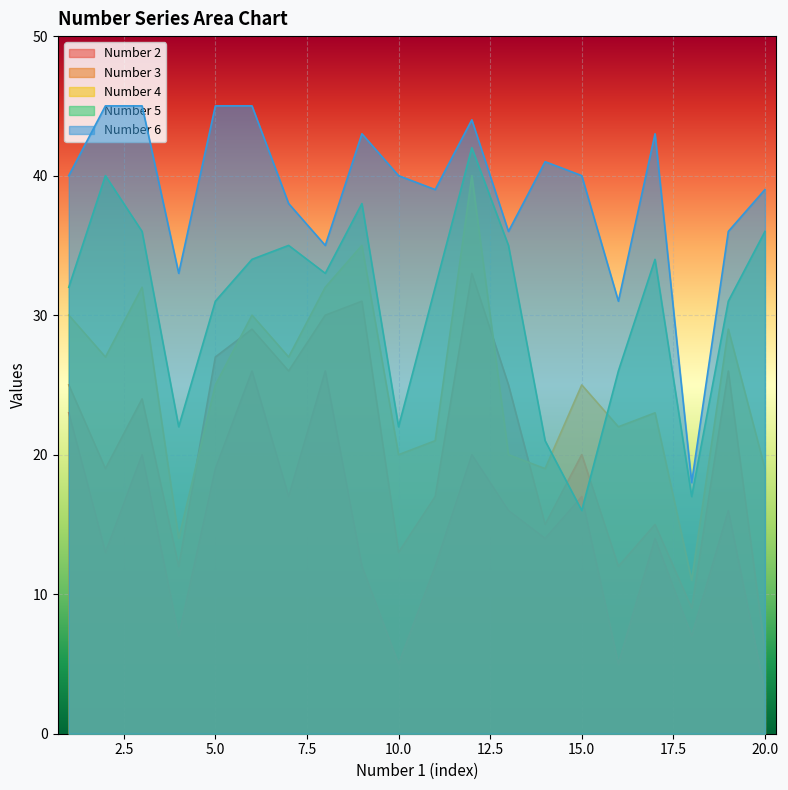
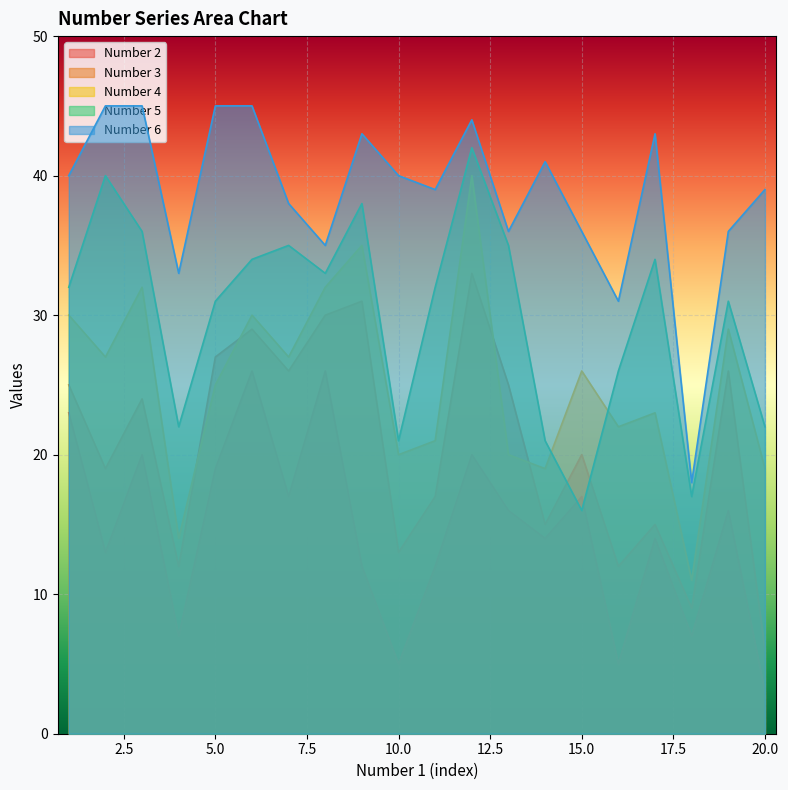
  {
    "Number 4": {
      "5.0": 25,
      "10.0": 20,
-     "15.0": 25,
+     "15.0": 26,
      "20.0": 19
    },
    "Number 5": {
      "5.0": 31,
-     "10.0": 22,
+     "10.0": 21,
      "15.0": 16,
-     "20.0": 36
+     "20.0": 22
    },
    "Number 6": {
      "5.0": 45,
      "10.0": 40,
-     "15.0": 40,
+     "15.0": 36,
      "20.0": 39
    }
  }
